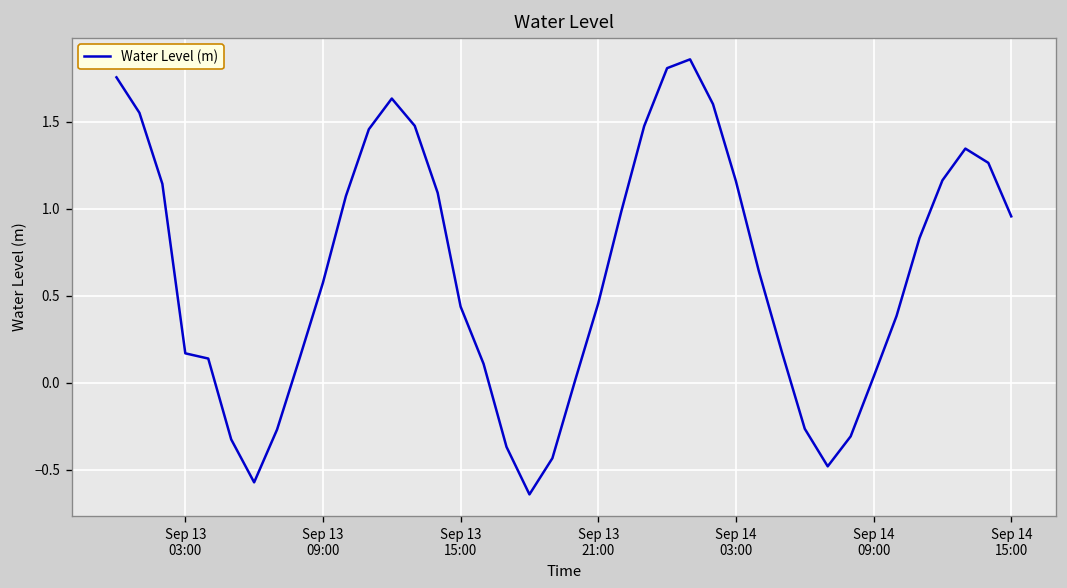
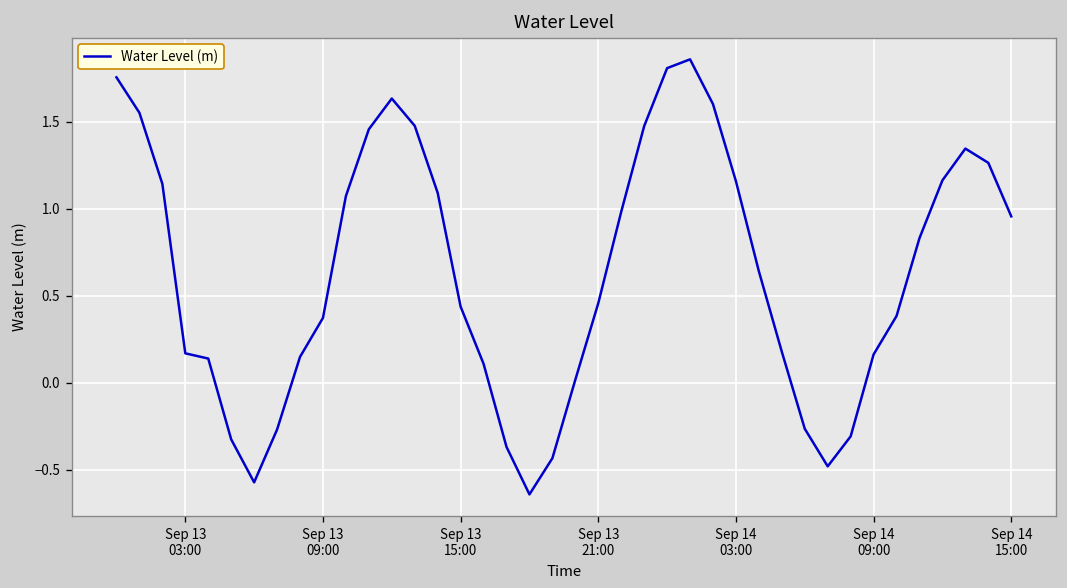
  {
    "Sep 13 03:00": 0.17,
-   "Sep 13 09:00": 0.58,
+   "Sep 13 09:00": 0.37,
    "Sep 13 15:00": 0.44,
    "Sep 13 21:00": 0.46,
    "Sep 14 03:00": 1.16,
-   "Sep 14 09:00": 0.04,
+   "Sep 14 09:00": 0.16,
    "Sep 14 15:00": 0.96
  }
